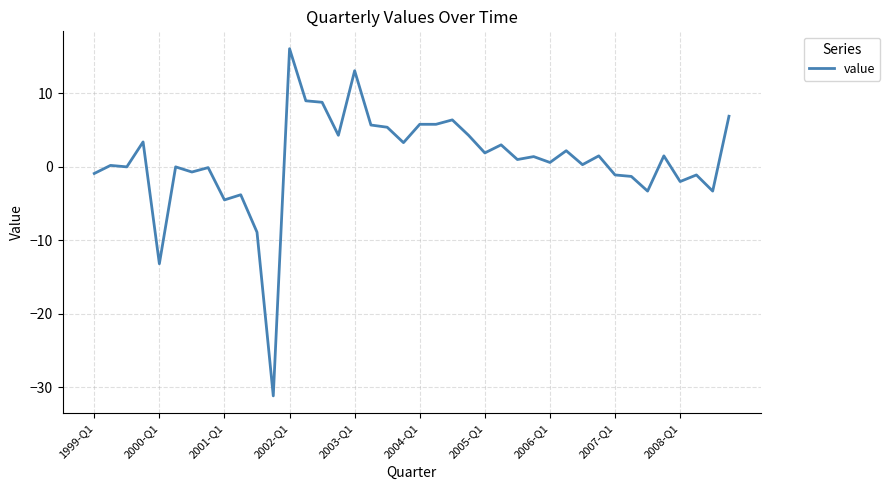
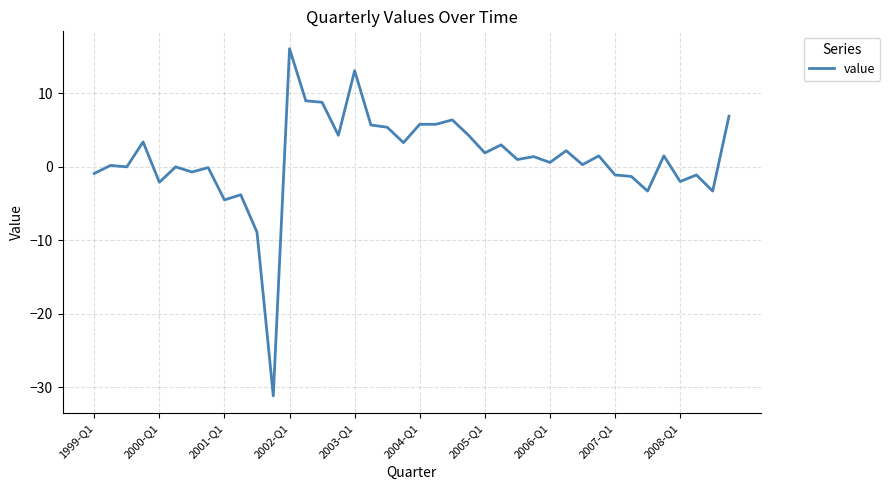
  {
    "1999-Q1": -1,
-   "2000-Q1": -13,
+   "2000-Q1": -2,
    "2001-Q1": -5,
    "2002-Q1": 16,
    "2003-Q1": 13,
    "2004-Q1": 6,
    "2005-Q1": 2,
    "2006-Q1": 1,
    "2007-Q1": -1,
    "2008-Q1": -2
  }
